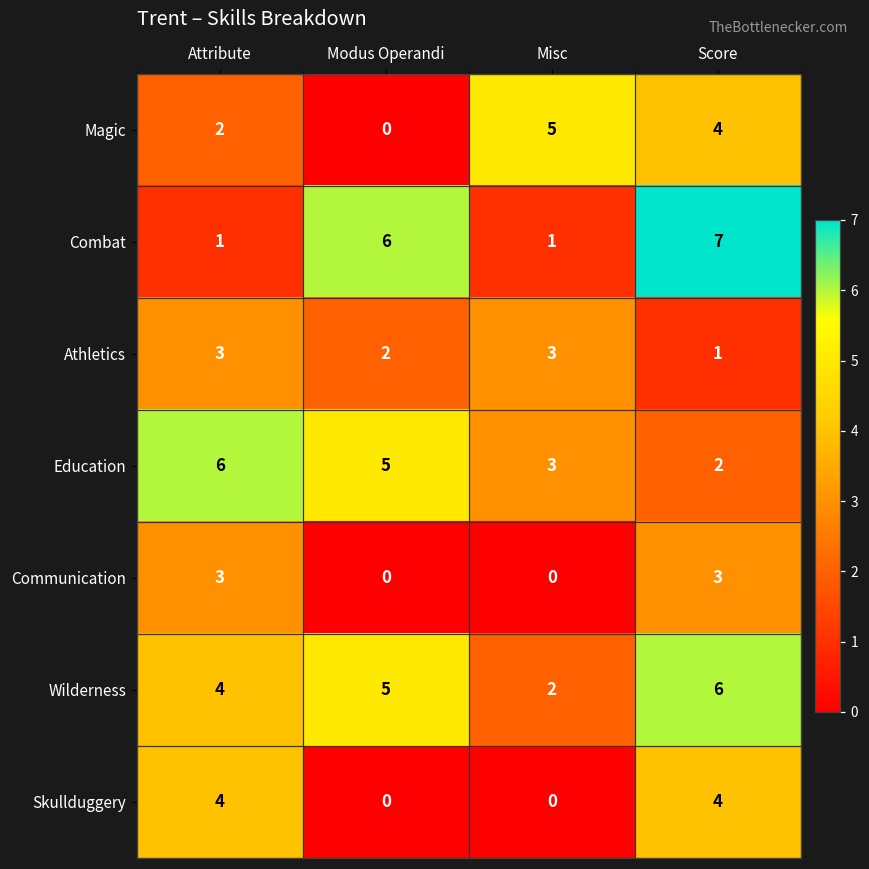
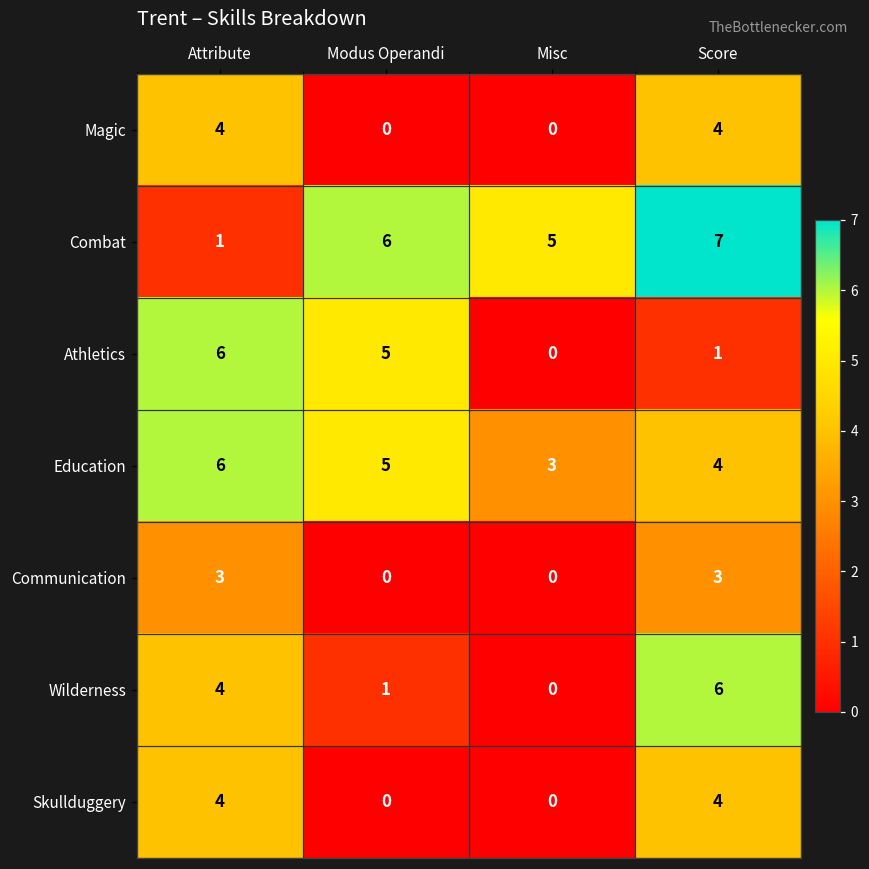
  {
    "Magic": {
-     "Attribute": 2,
+     "Attribute": 4,
      "Modus Operandi": 0,
-     "Misc": 5,
+     "Misc": 0,
      "Score": 4
    },
    "Combat": {
      "Attribute": 1,
      "Modus Operandi": 6,
-     "Misc": 1,
+     "Misc": 5,
      "Score": 7
    },
    "Athletics": {
-     "Attribute": 3,
-     "Modus Operandi": 2,
-     "Misc": 3,
+     "Attribute": 6,
+     "Modus Operandi": 5,
+     "Misc": 0,
      "Score": 1
    },
    "Education": {
      "Attribute": 6,
      "Modus Operandi": 5,
      "Misc": 3,
-     "Score": 2
+     "Score": 4
    },
    "Communication": {
      "Attribute": 3,
      "Modus Operandi": 0,
      "Misc": 0,
      "Score": 3
    },
    "Wilderness": {
      "Attribute": 4,
-     "Modus Operandi": 5,
-     "Misc": 2,
+     "Modus Operandi": 1,
+     "Misc": 0,
      "Score": 6
    },
    "Skullduggery": {
      "Attribute": 4,
      "Modus Operandi": 0,
      "Misc": 0,
      "Score": 4
    }
  }
